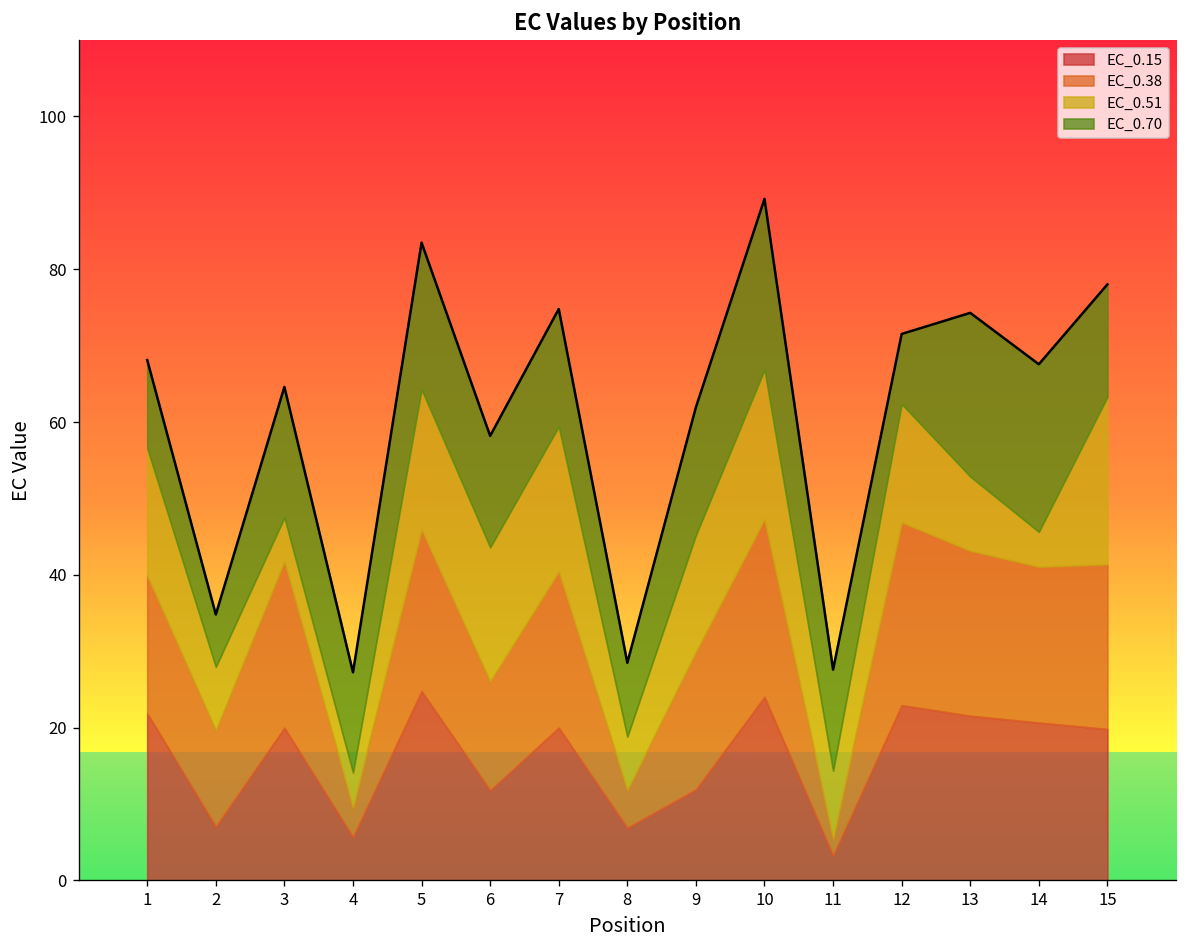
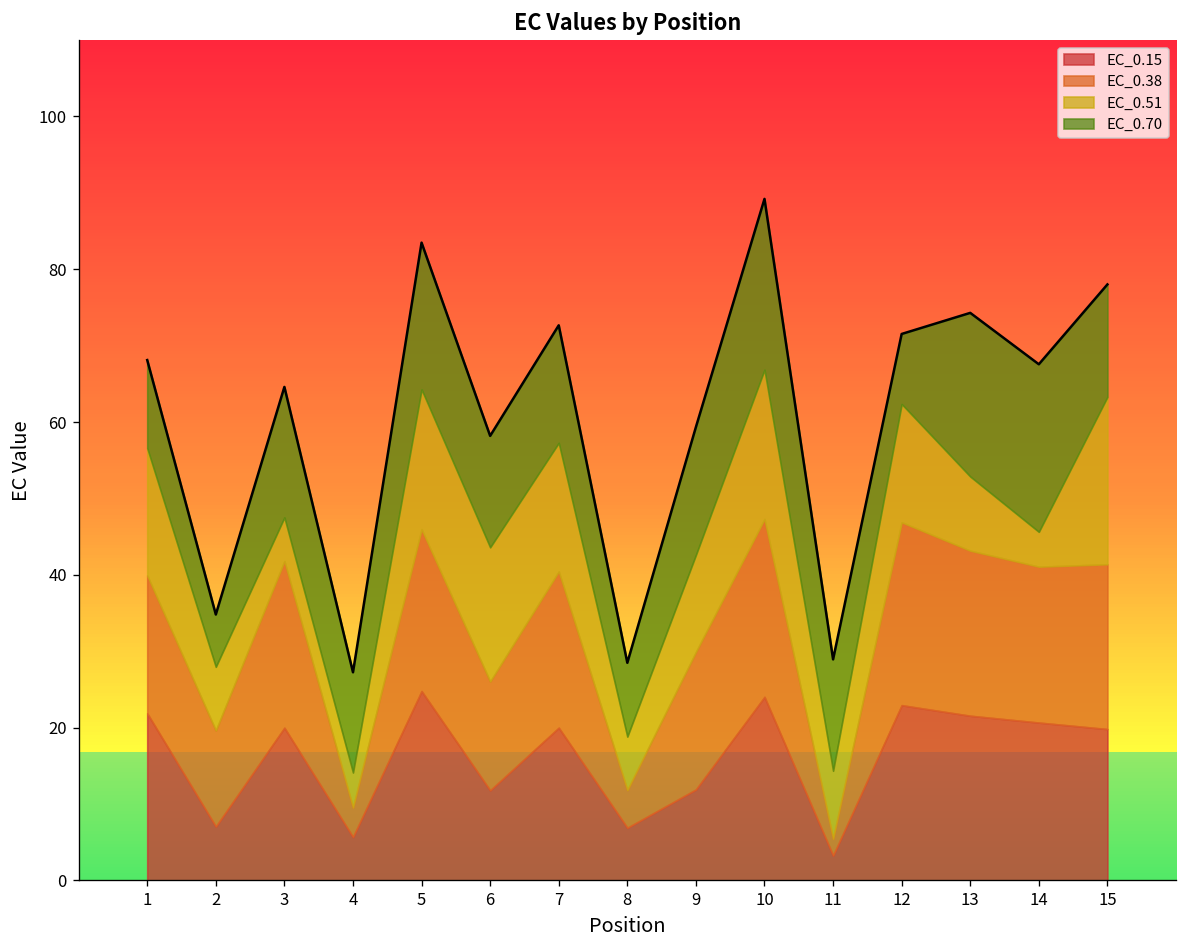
  {
    "EC_0.51": {
      "1": 17,
      "2": 8,
      "3": 6,
      "4": 5,
      "5": 18,
      "6": 18,
-     "7": 19,
+     "7": 17,
      "8": 7,
-     "9": 15,
+     "9": 13,
      "10": 20,
      "11": 9,
      "12": 15,
      "13": 10,
      "14": 5,
      "15": 22
    },
    "EC_0.70": {
      "1": 12,
      "2": 7,
      "3": 17,
      "4": 13,
      "5": 19,
      "6": 15,
      "7": 15,
      "8": 10,
      "9": 17,
      "10": 22,
-     "11": 13,
+     "11": 15,
      "12": 9,
      "13": 21,
      "14": 22,
      "15": 15
    }
  }
